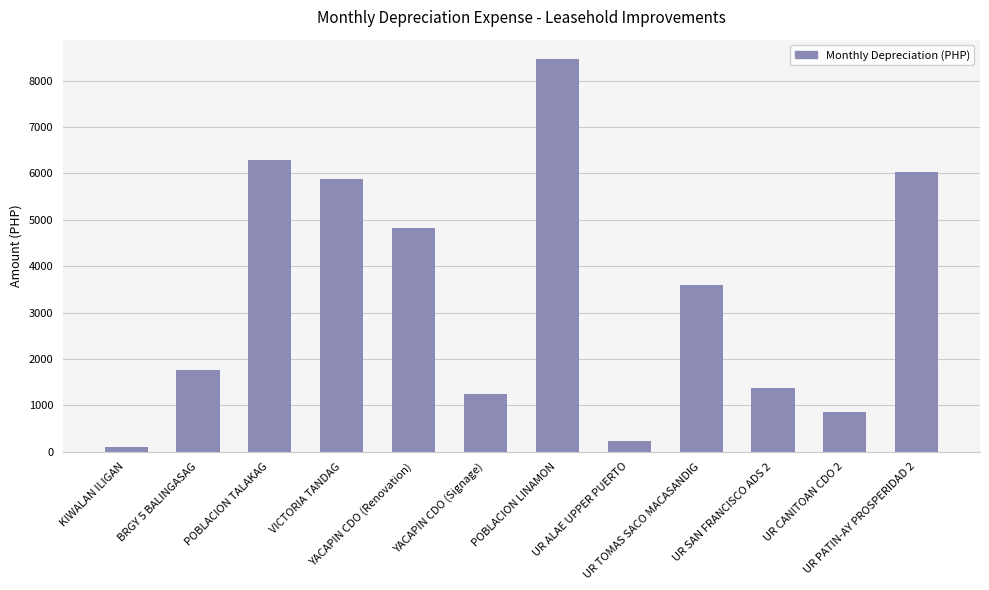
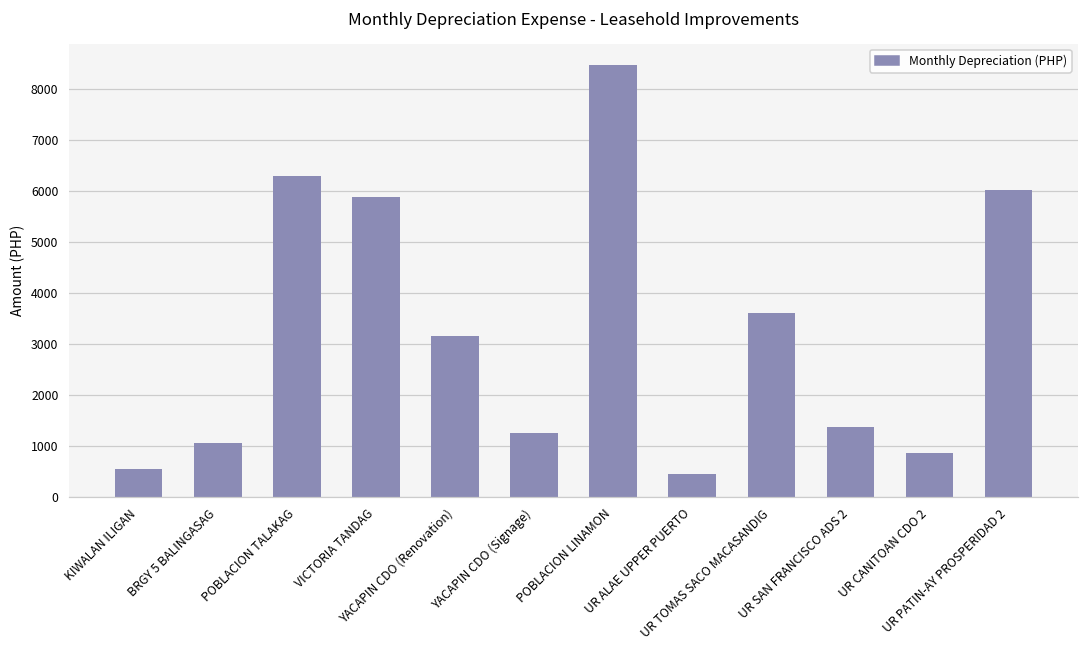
  {
-   "KIWALAN ILIGAN": 100,
-   "BRGY 5 BALINGASAG": 1800,
+   "KIWALAN ILIGAN": 600,
+   "BRGY 5 BALINGASAG": 1100,
    "POBLACION TALAKAG": 6300,
    "VICTORIA TANDAG": 5900,
-   "YACAPIN CDO (Renovation)": 4800,
+   "YACAPIN CDO (Renovation)": 3100,
    "YACAPIN CDO (Signage)": 1200,
    "POBLACION LINAMON": 8500,
-   "UR ALAE UPPER PUERTO": 200,
+   "UR ALAE UPPER PUERTO": 500,
    "UR TOMAS SACO MACASANDIG": 3600,
    "UR SAN FRANCISCO ADS 2": 1400,
    "UR CANITOAN CDO 2": 900,
    "UR PATIN-AY PROSPERIDAD 2": 6000
  }
